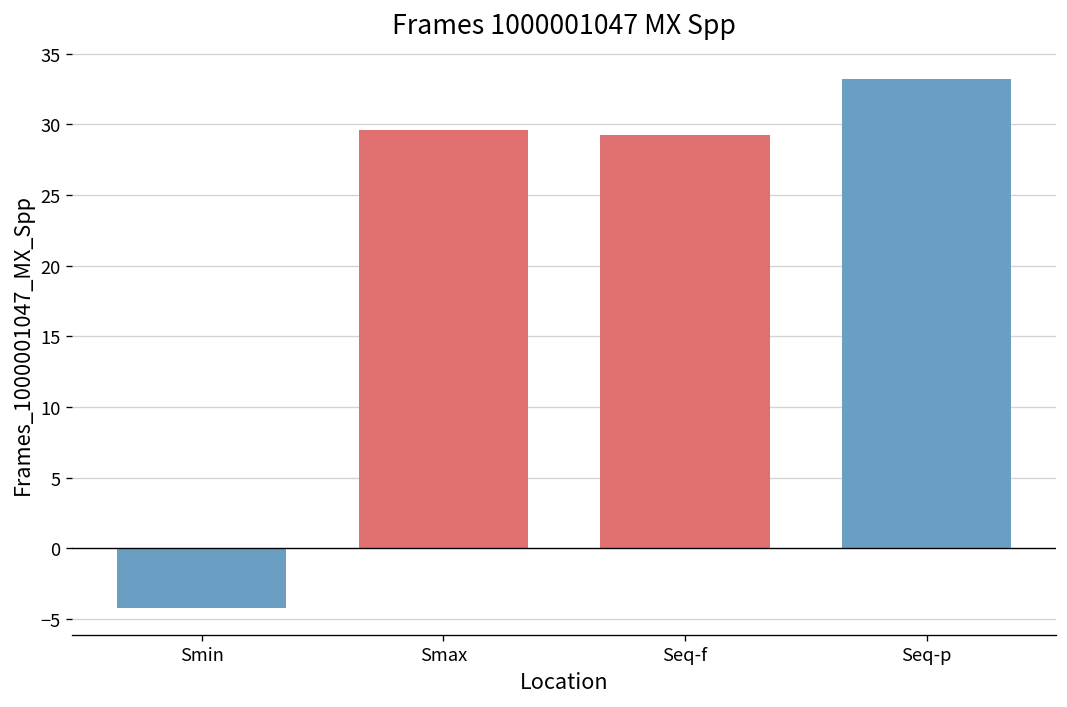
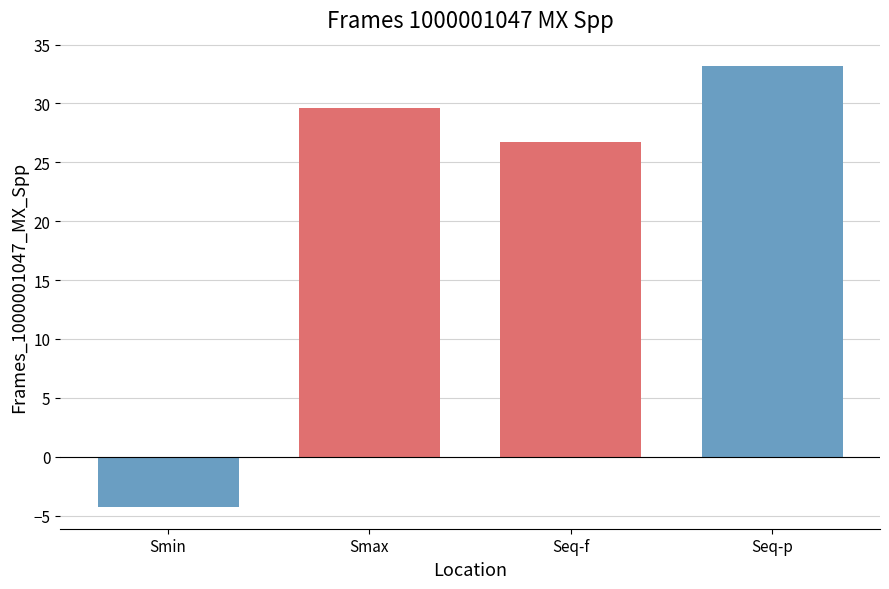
  {
    "Smin": -4.2,
    "Smax": 29.6,
-   "Seq-f": 29.2,
+   "Seq-f": 26.7,
    "Seq-p": 33.2
  }
